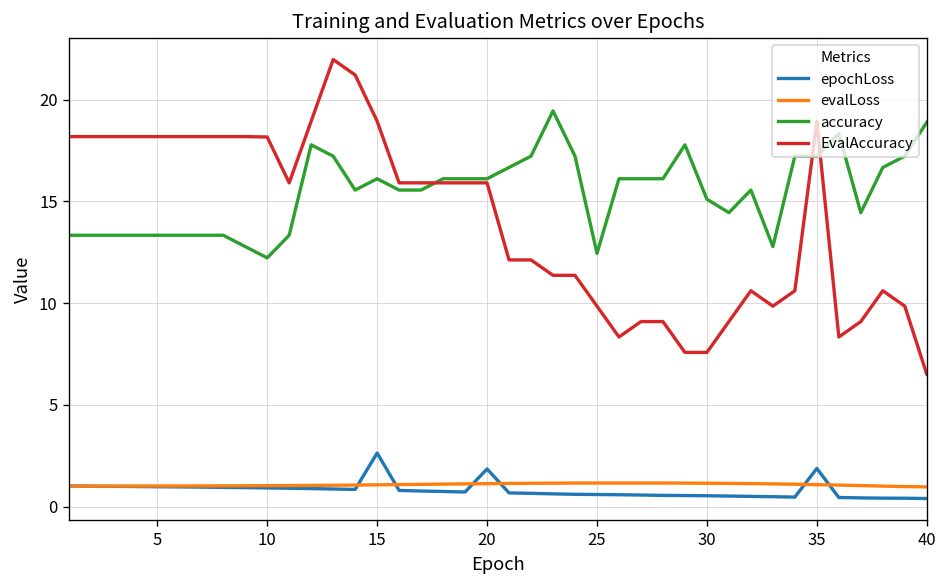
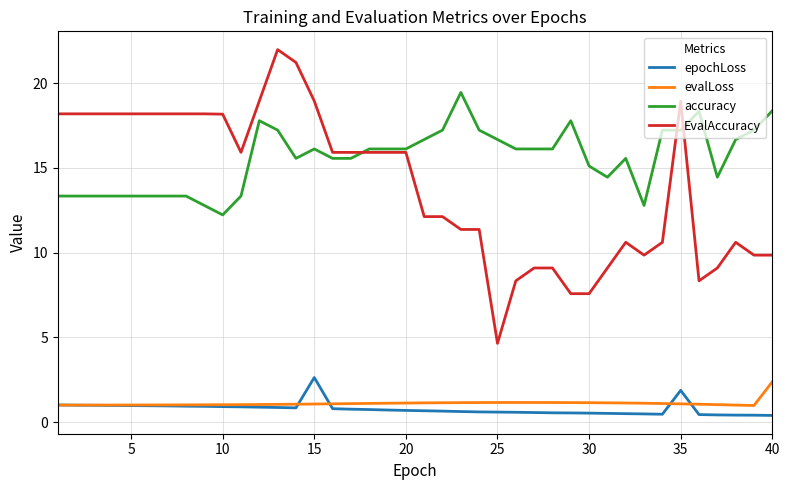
  {
    "epochLoss": {
      "15": 2.6,
-     "20": 1.8,
+     "20": 0.7,
      "25": 0.6,
      "30": 0.5,
      "35": 1.9,
      "40": 0.4
    },
    "evalLoss": {
      "15": 1.1,
      "20": 1.1,
      "25": 1.2,
      "30": 1.1,
      "35": 1.1,
-     "40": 1.0
+     "40": 2.4
    },
    "accuracy": {
      "5": 13.3,
      "10": 12.2,
      "15": 16.1,
      "20": 16.1,
-     "25": 12.4,
+     "25": 16.7,
      "30": 15.1,
-     "40": 18.9
+     "40": 18.4
    },
    "EvalAccuracy": {
      "5": 18.2,
      "10": 18.2,
      "15": 18.9,
      "20": 15.9,
-     "25": 9.8,
+     "25": 4.6,
      "30": 7.6,
-     "40": 6.5
+     "40": 9.8
    }
  }
